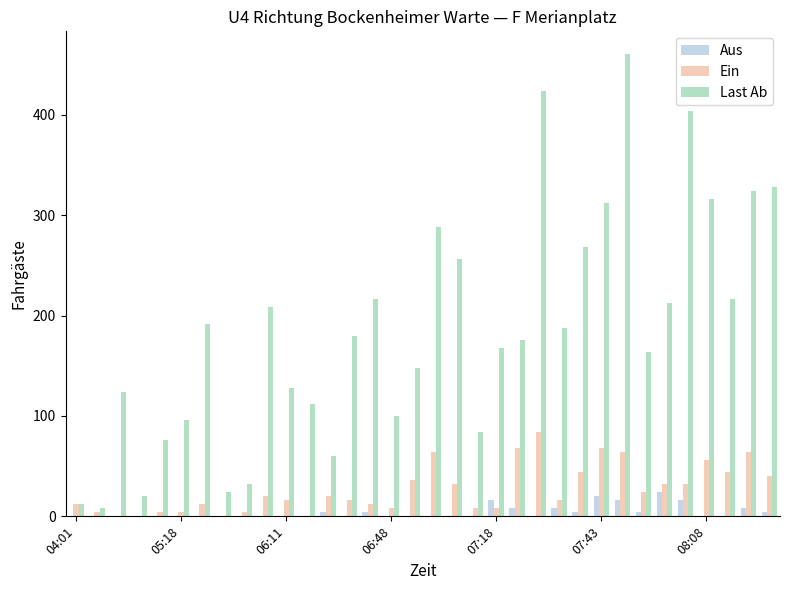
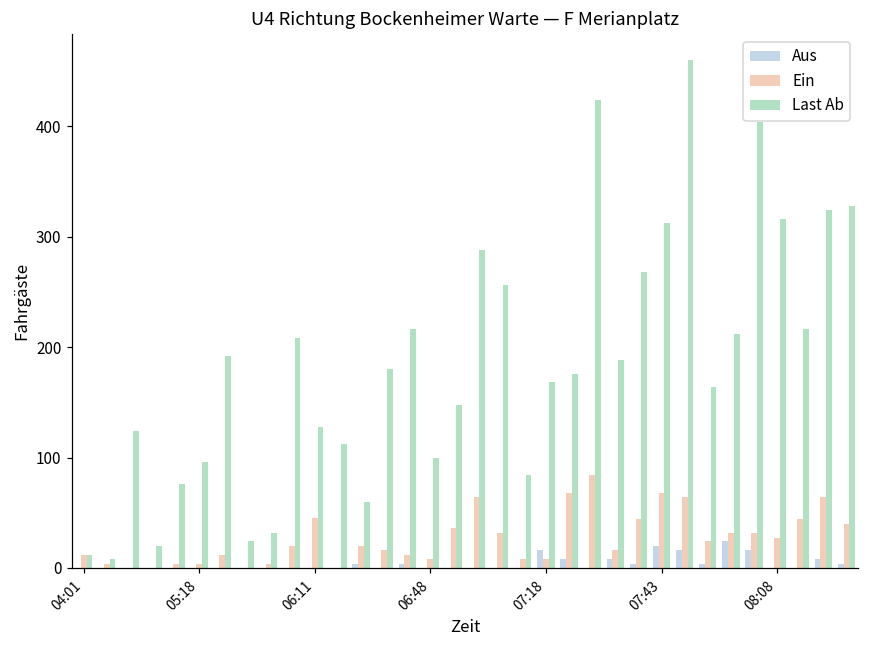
  {
    "Ein": {
      "04:01": 12,
      "05:18": 4,
-     "06:11": 16,
+     "06:11": 45,
      "06:48": 8,
      "07:18": 8,
      "07:43": 68,
-     "08:08": 56
+     "08:08": 27
    }
  }
